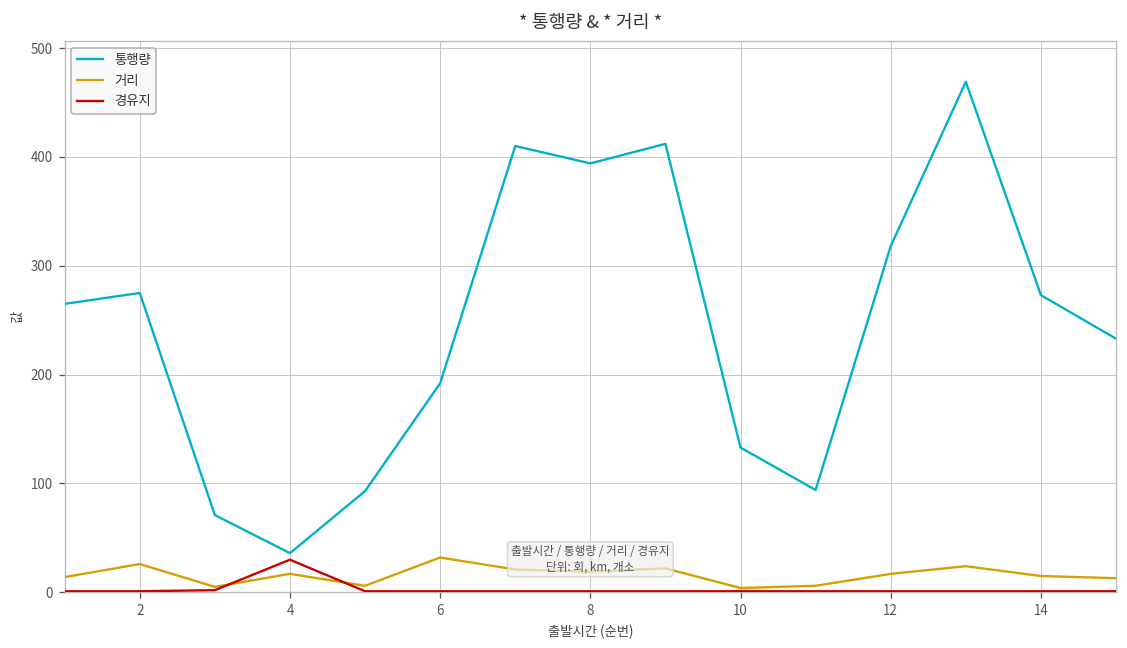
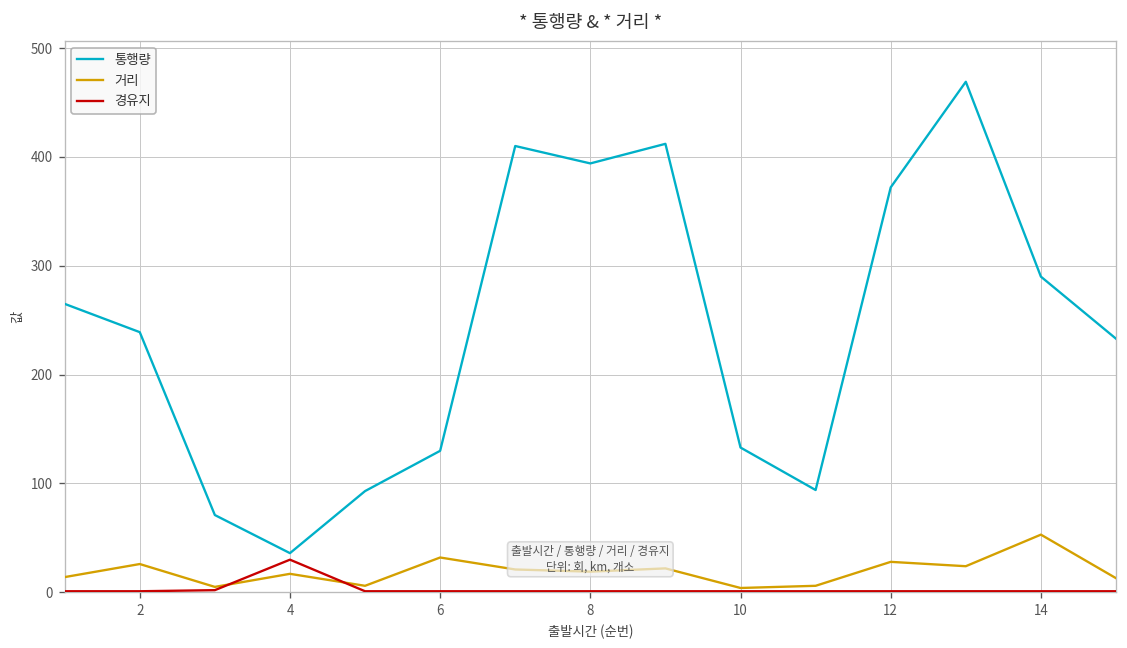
  {
    "통행량": {
-     "2": 280,
+     "2": 240,
      "4": 40,
-     "6": 190,
+     "6": 130,
      "8": 390,
      "10": 130,
-     "12": 320,
-     "14": 270
+     "12": 370,
+     "14": 290
    },
    "거리": {
      "2": 30,
      "4": 20,
      "6": 30,
      "10": 0,
-     "12": 20,
-     "14": 20
+     "12": 30,
+     "14": 50
    },
    "경유지": {
      "2": 0,
      "4": 30,
      "6": 0,
      "8": 0,
      "10": 0,
      "12": 0,
      "14": 0
    }
  }
